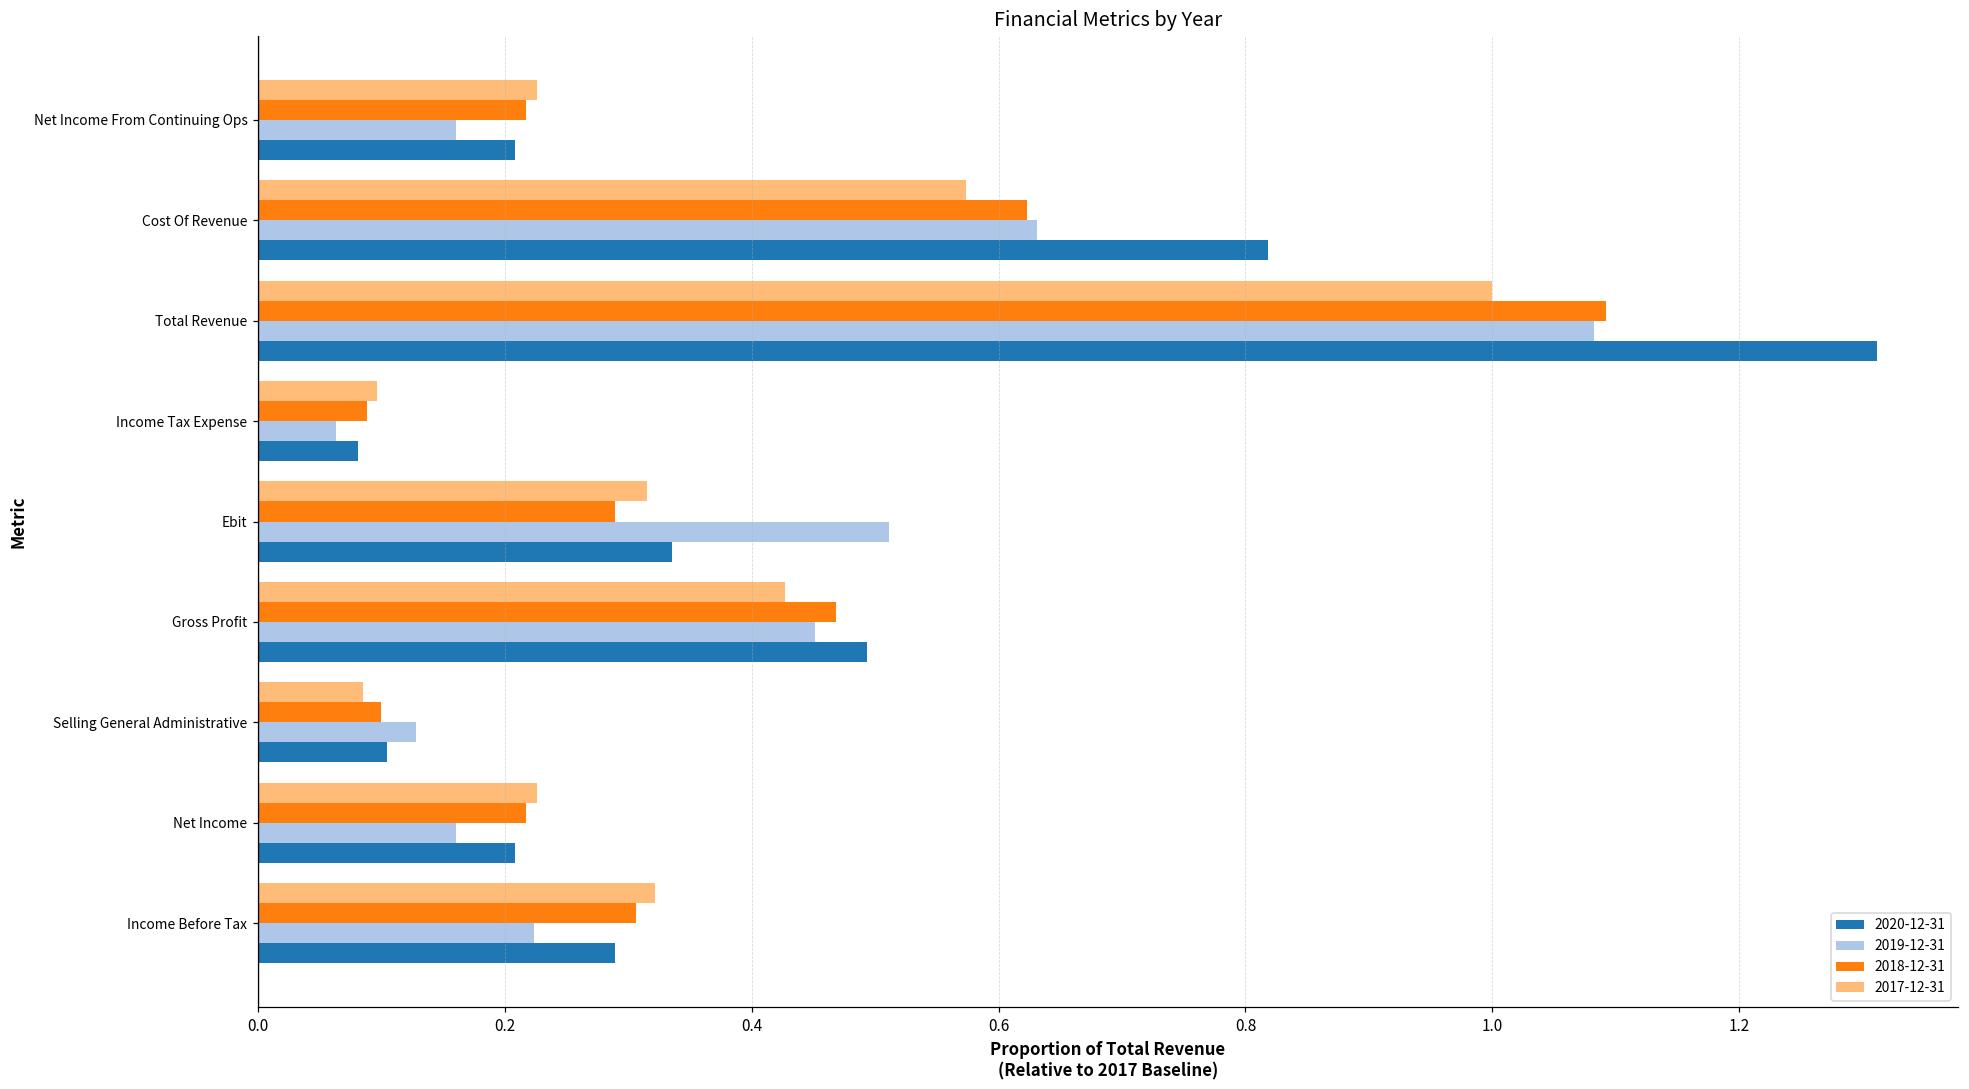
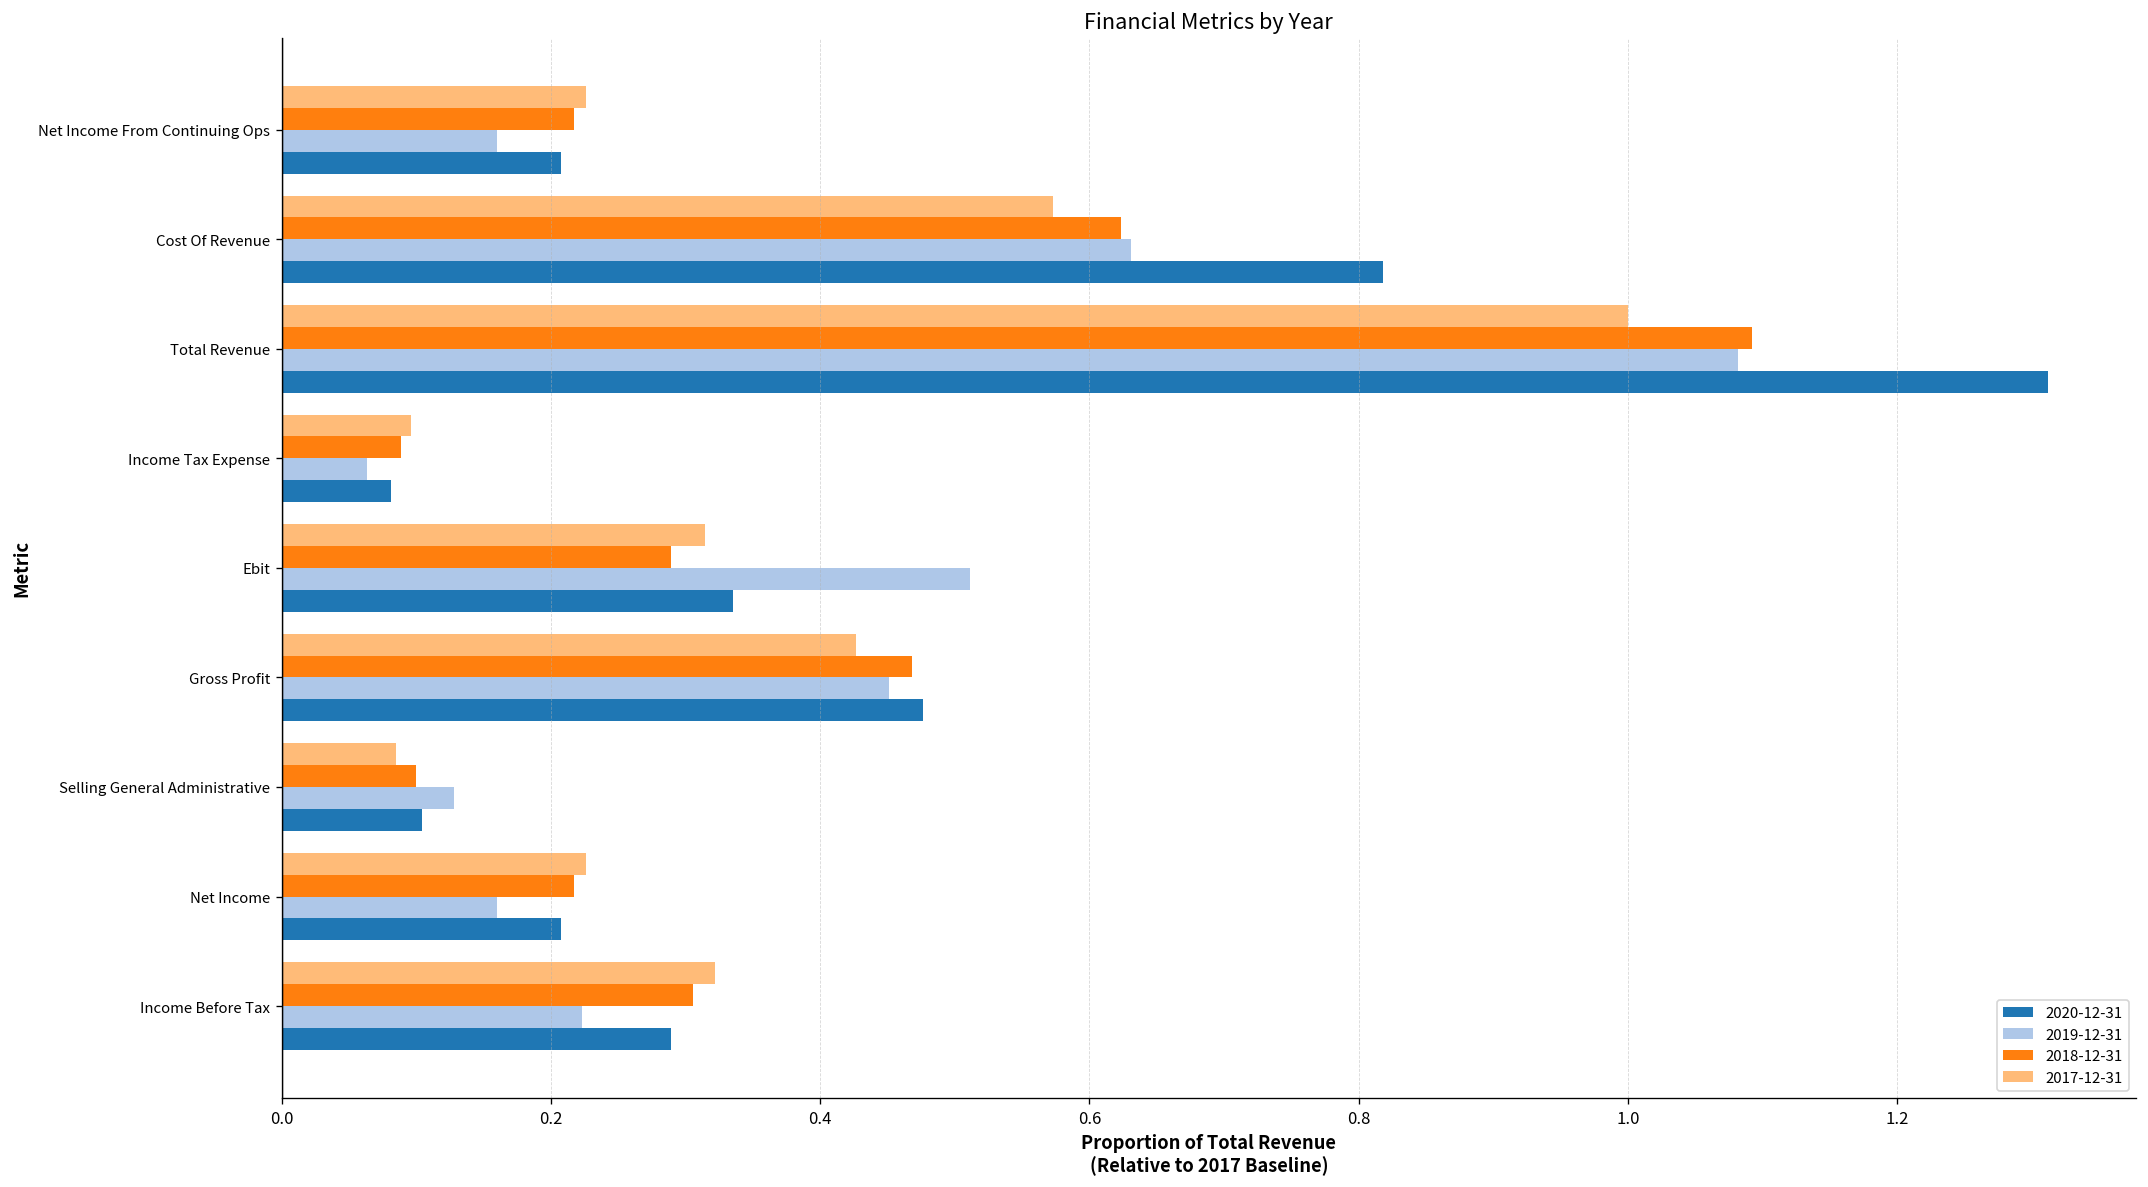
  {
    "2020-12-31": {
      "Net Income From Continuing Ops": 0.208,
      "Cost Of Revenue": 0.818,
      "Total Revenue": 1.312,
      "Income Tax Expense": 0.081,
      "Ebit": 0.336,
-     "Gross Profit": 0.493,
+     "Gross Profit": 0.477,
      "Selling General Administrative": 0.104,
      "Net Income": 0.208,
      "Income Before Tax": 0.289
    },
    "2019-12-31": {
      "Net Income From Continuing Ops": 0.160,
      "Cost Of Revenue": 0.631,
      "Total Revenue": 1.082,
      "Income Tax Expense": 0.063,
      "Ebit": 0.511,
      "Gross Profit": 0.451,
      "Selling General Administrative": 0.128,
      "Net Income": 0.160,
      "Income Before Tax": 0.223
    },
    "2018-12-31": {
      "Net Income From Continuing Ops": 0.217,
      "Cost Of Revenue": 0.623,
      "Total Revenue": 1.092,
      "Income Tax Expense": 0.088,
      "Ebit": 0.289,
      "Gross Profit": 0.468,
      "Selling General Administrative": 0.100,
      "Net Income": 0.217,
      "Income Before Tax": 0.306
    },
    "2017-12-31": {
      "Net Income From Continuing Ops": 0.226,
      "Cost Of Revenue": 0.573,
      "Total Revenue": 1.000,
      "Income Tax Expense": 0.096,
      "Ebit": 0.315,
      "Gross Profit": 0.427,
      "Selling General Administrative": 0.085,
      "Net Income": 0.226,
      "Income Before Tax": 0.322
    }
  }
